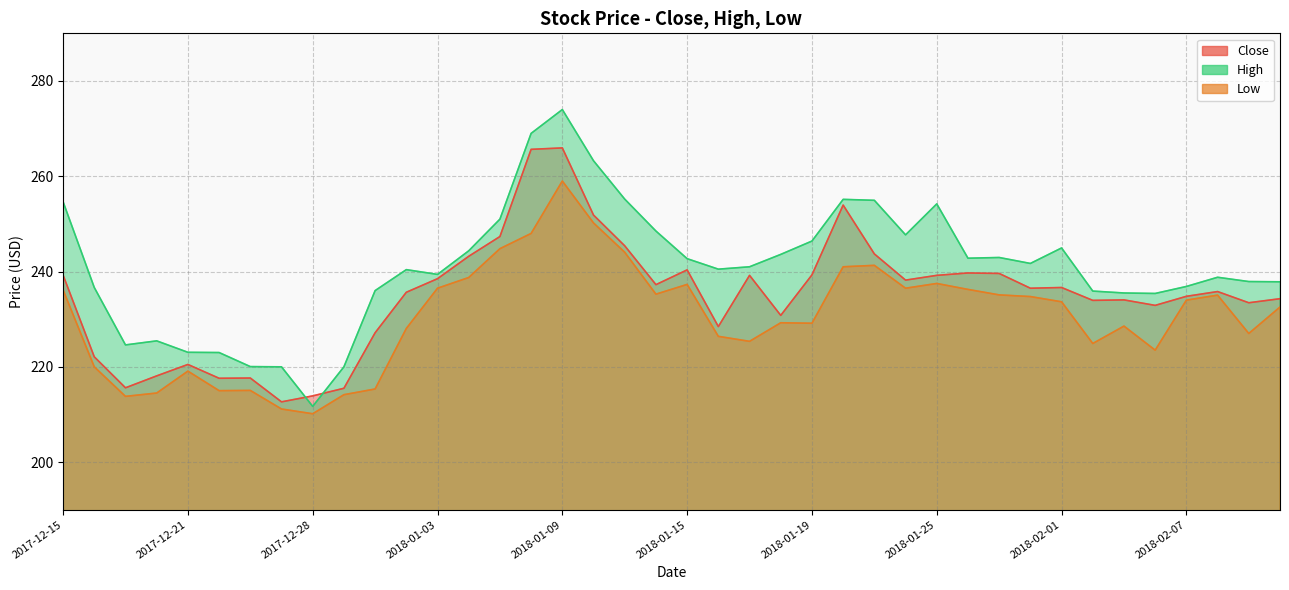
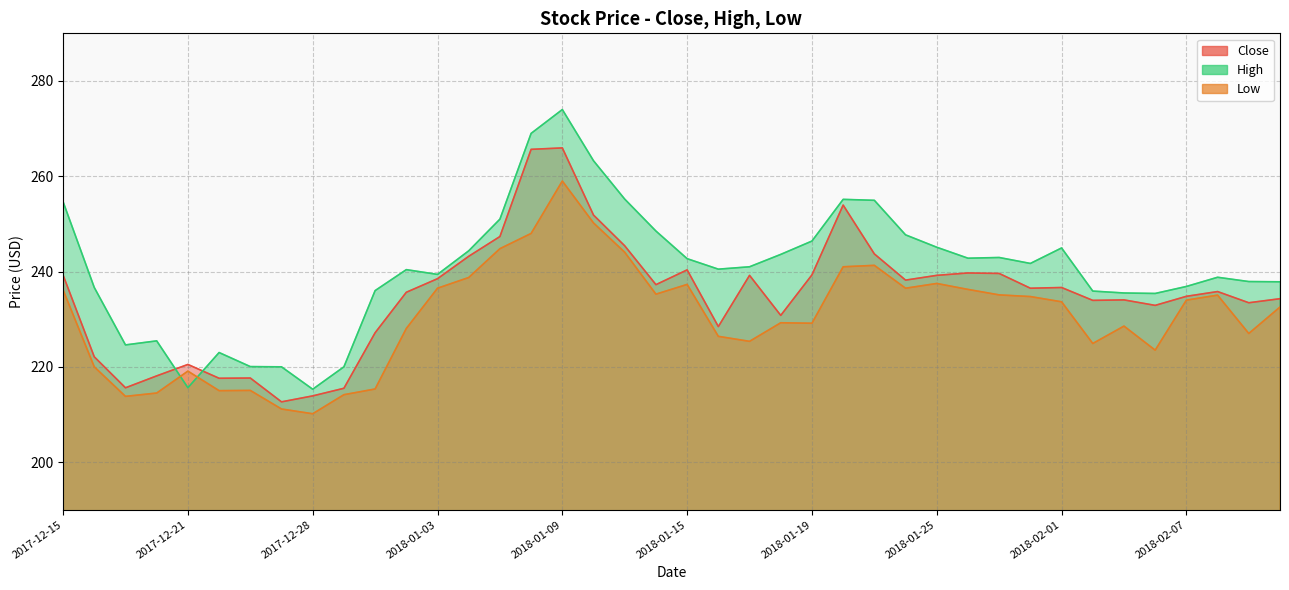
  {
    "High": {
      "2017-12-15": 255,
-     "2017-12-21": 223,
-     "2017-12-28": 212,
+     "2017-12-21": 216,
+     "2017-12-28": 215,
      "2018-01-03": 239,
      "2018-01-09": 274,
      "2018-01-15": 243,
      "2018-01-19": 246,
-     "2018-01-25": 254,
+     "2018-01-25": 245,
      "2018-02-01": 245,
      "2018-02-07": 237
    }
  }
